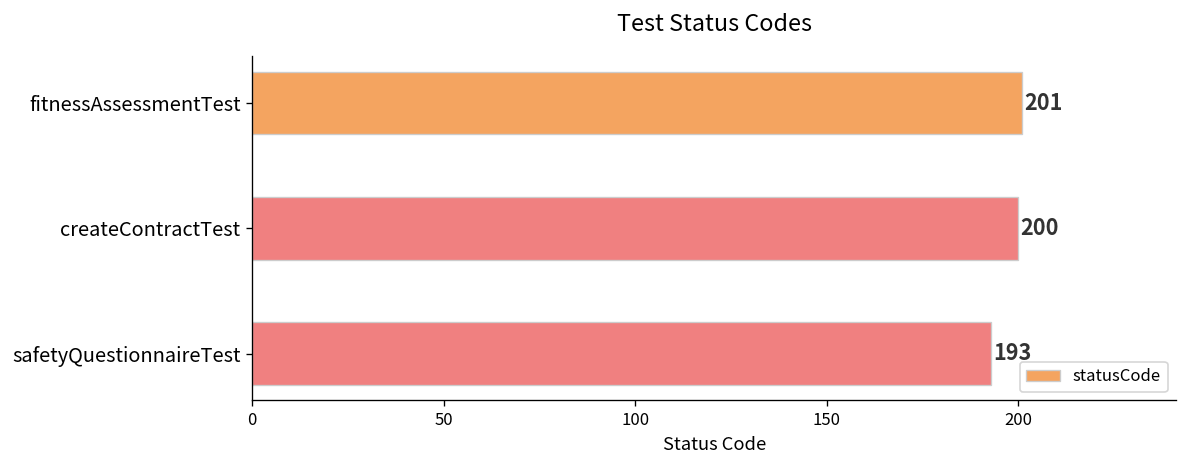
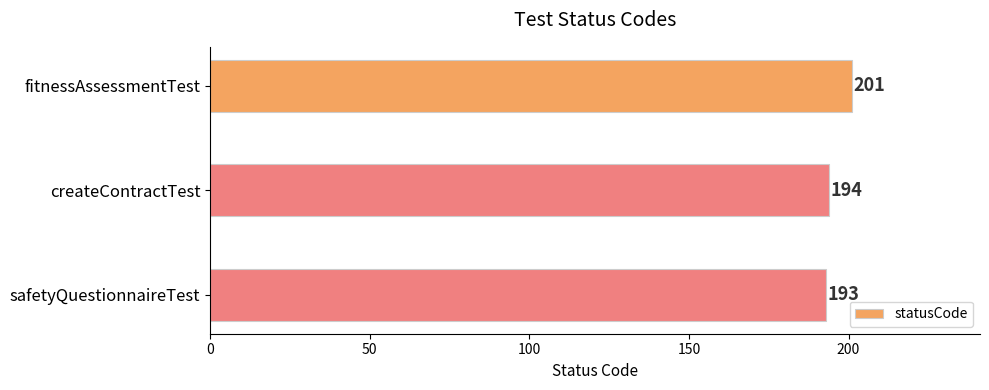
  {
    "fitnessAssessmentTest": 201,
-   "createContractTest": 200
+   "createContractTest": 194
  }
